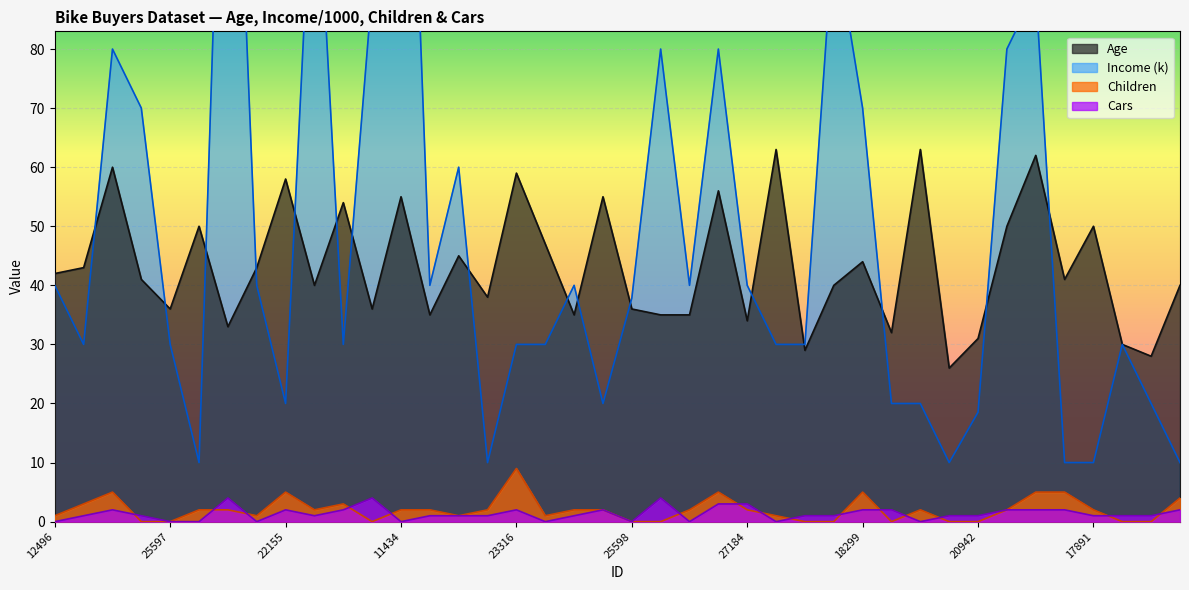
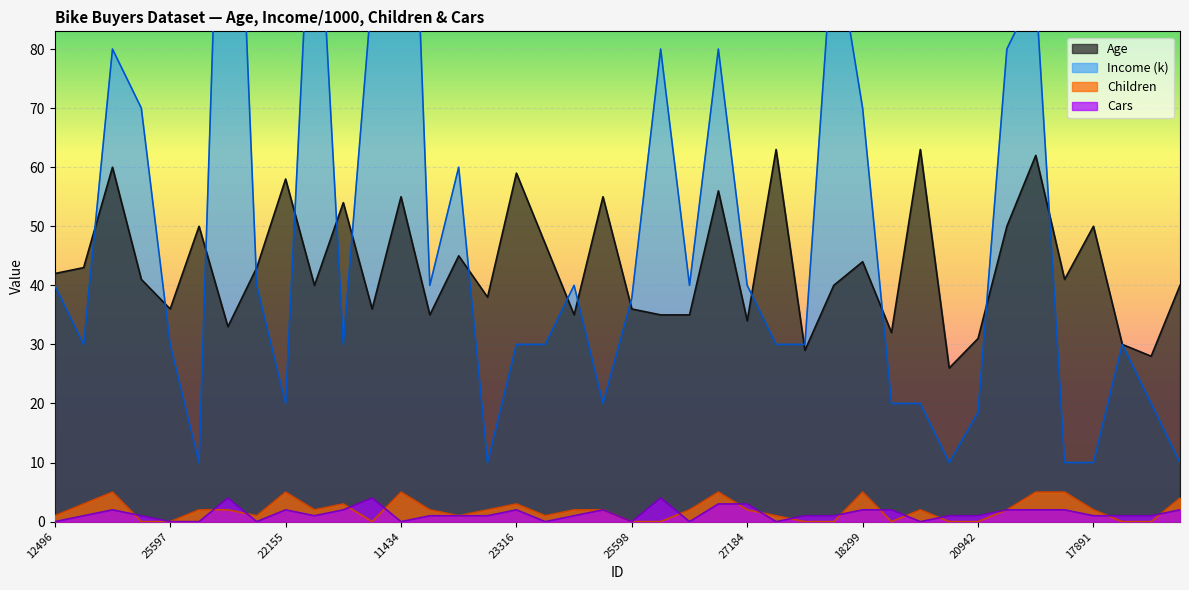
  {
    "Age": {
      "12496": 42,
      "25597": 36,
      "22155": 58,
      "11434": 55,
      "23316": 59,
      "25598": 36,
      "27184": 34,
      "18299": 44,
      "20942": 31,
      "17891": 50
    },
    "Income (k)": {
      "12496": 40,
      "25597": 30,
      "22155": 20,
      "23316": 30,
      "25598": 38,
      "27184": 40,
      "18299": 70,
      "20942": 19,
      "17891": 10
    },
    "Children": {
      "12496": 1,
      "22155": 5,
-     "11434": 2,
-     "23316": 9,
+     "11434": 5,
+     "23316": 3,
      "27184": 2,
      "18299": 5,
      "20942": 0,
      "17891": 2
    },
    "Cars": {
      "12496": 0,
      "22155": 2,
      "11434": 0,
      "23316": 2,
      "27184": 3,
      "18299": 2,
      "20942": 1,
      "17891": 1
    }
  }
